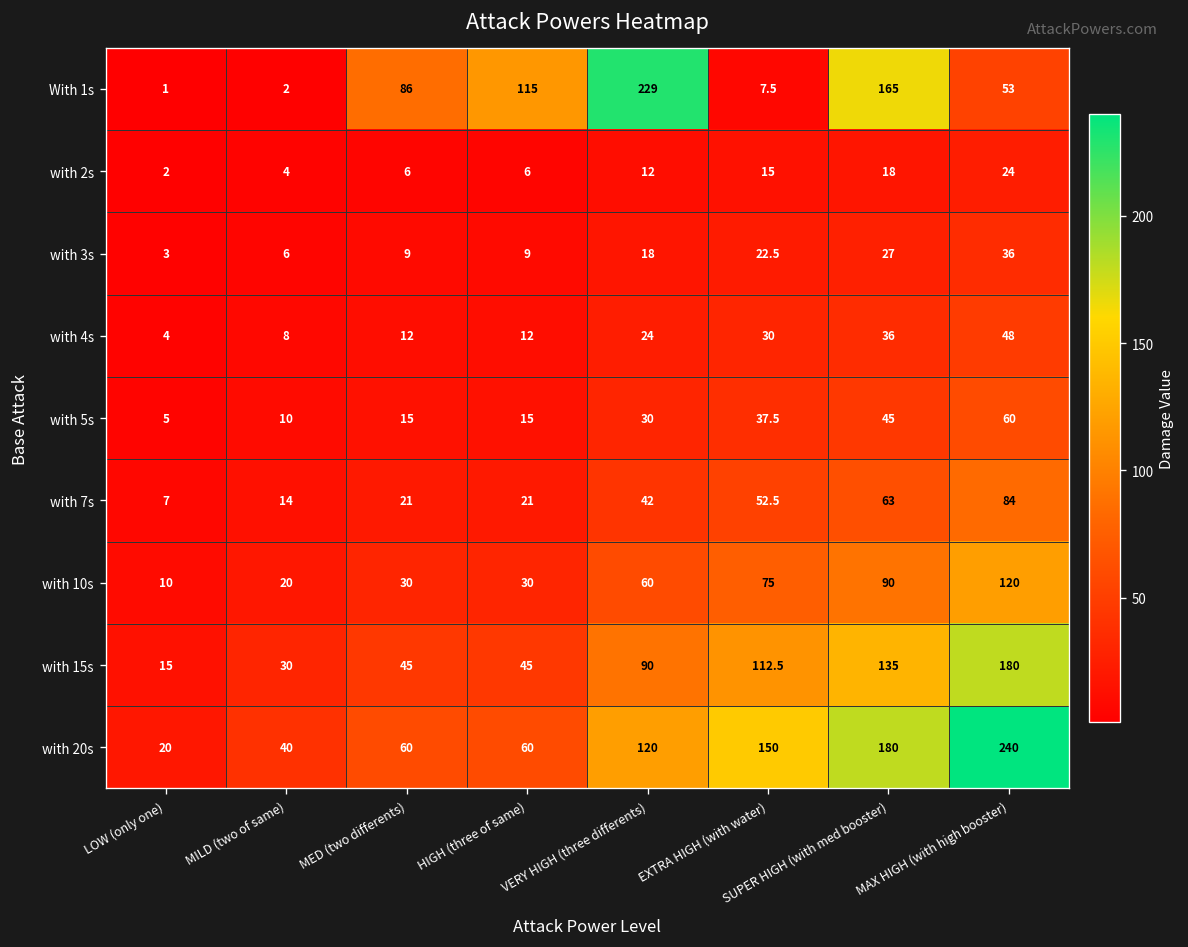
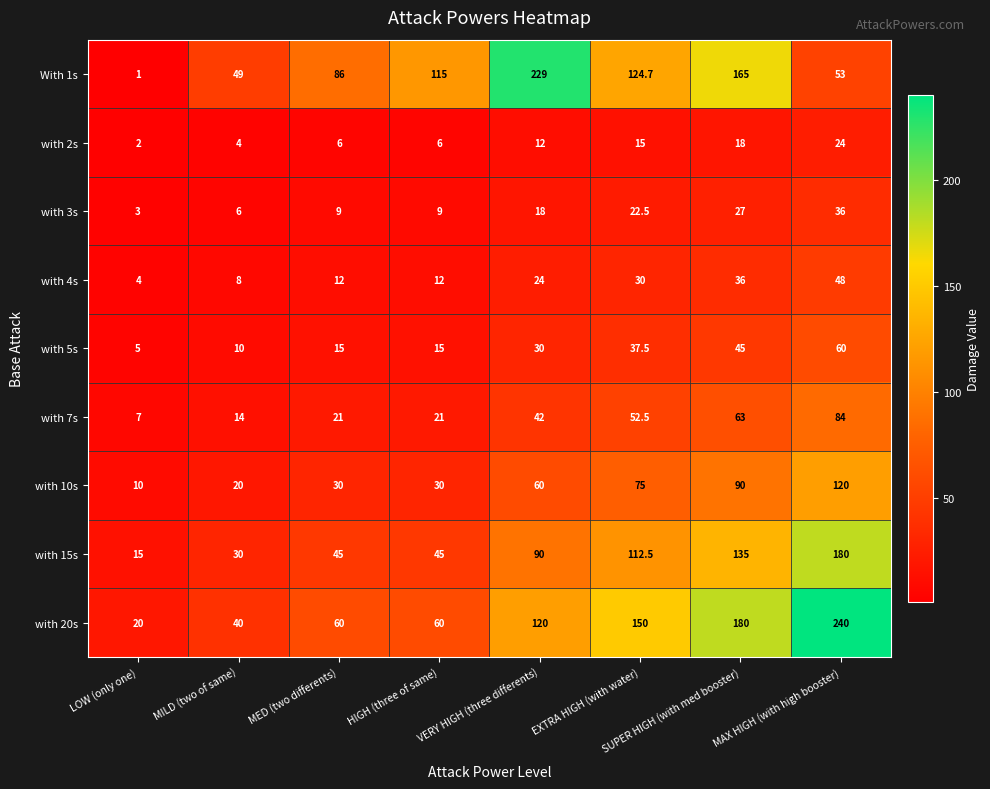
  {
    "With 1s": {
      "LOW (only one)": 1,
-     "MILD (two of same)": 2,
+     "MILD (two of same)": 49,
      "MED (two differents)": 86,
      "HIGH (three of same)": 115,
      "VERY HIGH (three differents)": 229,
-     "EXTRA HIGH (with water)": 7.5,
+     "EXTRA HIGH (with water)": 124.7,
      "SUPER HIGH (with med booster)": 165,
      "MAX HIGH (with high booster)": 53
    },
    "with 2s": {
      "LOW (only one)": 2,
      "MILD (two of same)": 4,
      "MED (two differents)": 6,
      "HIGH (three of same)": 6,
      "VERY HIGH (three differents)": 12,
      "EXTRA HIGH (with water)": 15,
      "SUPER HIGH (with med booster)": 18,
      "MAX HIGH (with high booster)": 24
    },
    "with 3s": {
      "LOW (only one)": 3,
      "MILD (two of same)": 6,
      "MED (two differents)": 9,
      "HIGH (three of same)": 9,
      "VERY HIGH (three differents)": 18,
      "EXTRA HIGH (with water)": 22.5,
      "SUPER HIGH (with med booster)": 27,
      "MAX HIGH (with high booster)": 36
    },
    "with 4s": {
      "LOW (only one)": 4,
      "MILD (two of same)": 8,
      "MED (two differents)": 12,
      "HIGH (three of same)": 12,
      "VERY HIGH (three differents)": 24,
      "EXTRA HIGH (with water)": 30,
      "SUPER HIGH (with med booster)": 36,
      "MAX HIGH (with high booster)": 48
    },
    "with 5s": {
      "LOW (only one)": 5,
      "MILD (two of same)": 10,
      "MED (two differents)": 15,
      "HIGH (three of same)": 15,
      "VERY HIGH (three differents)": 30,
      "EXTRA HIGH (with water)": 37.5,
      "SUPER HIGH (with med booster)": 45,
      "MAX HIGH (with high booster)": 60
    },
    "with 7s": {
      "LOW (only one)": 7,
      "MILD (two of same)": 14,
      "MED (two differents)": 21,
      "HIGH (three of same)": 21,
      "VERY HIGH (three differents)": 42,
      "EXTRA HIGH (with water)": 52.5,
      "SUPER HIGH (with med booster)": 63,
      "MAX HIGH (with high booster)": 84
    },
    "with 10s": {
      "LOW (only one)": 10,
      "MILD (two of same)": 20,
      "MED (two differents)": 30,
      "HIGH (three of same)": 30,
      "VERY HIGH (three differents)": 60,
      "EXTRA HIGH (with water)": 75,
      "SUPER HIGH (with med booster)": 90,
      "MAX HIGH (with high booster)": 120
    },
    "with 15s": {
      "LOW (only one)": 15,
      "MILD (two of same)": 30,
      "MED (two differents)": 45,
      "HIGH (three of same)": 45,
      "VERY HIGH (three differents)": 90,
      "EXTRA HIGH (with water)": 112.5,
      "SUPER HIGH (with med booster)": 135,
      "MAX HIGH (with high booster)": 180
    },
    "with 20s": {
      "LOW (only one)": 20,
      "MILD (two of same)": 40,
      "MED (two differents)": 60,
      "HIGH (three of same)": 60,
      "VERY HIGH (three differents)": 120,
      "EXTRA HIGH (with water)": 150,
      "SUPER HIGH (with med booster)": 180,
      "MAX HIGH (with high booster)": 240
    }
  }
